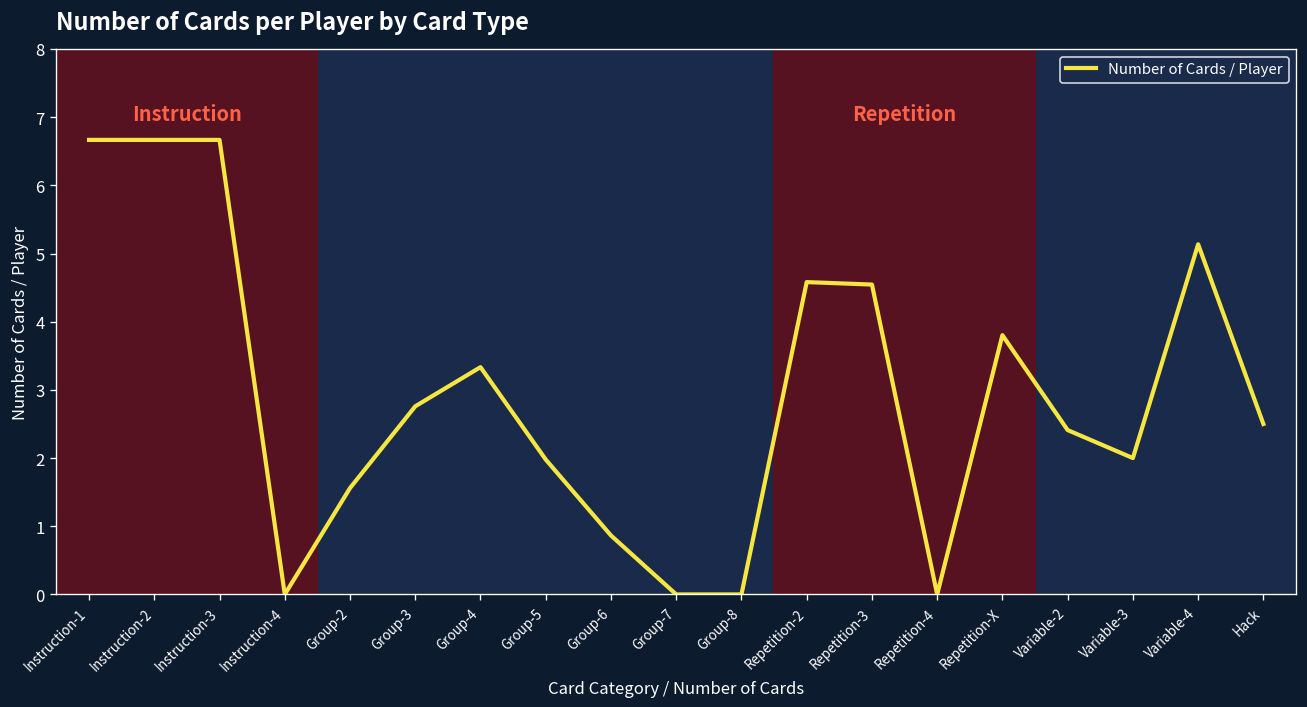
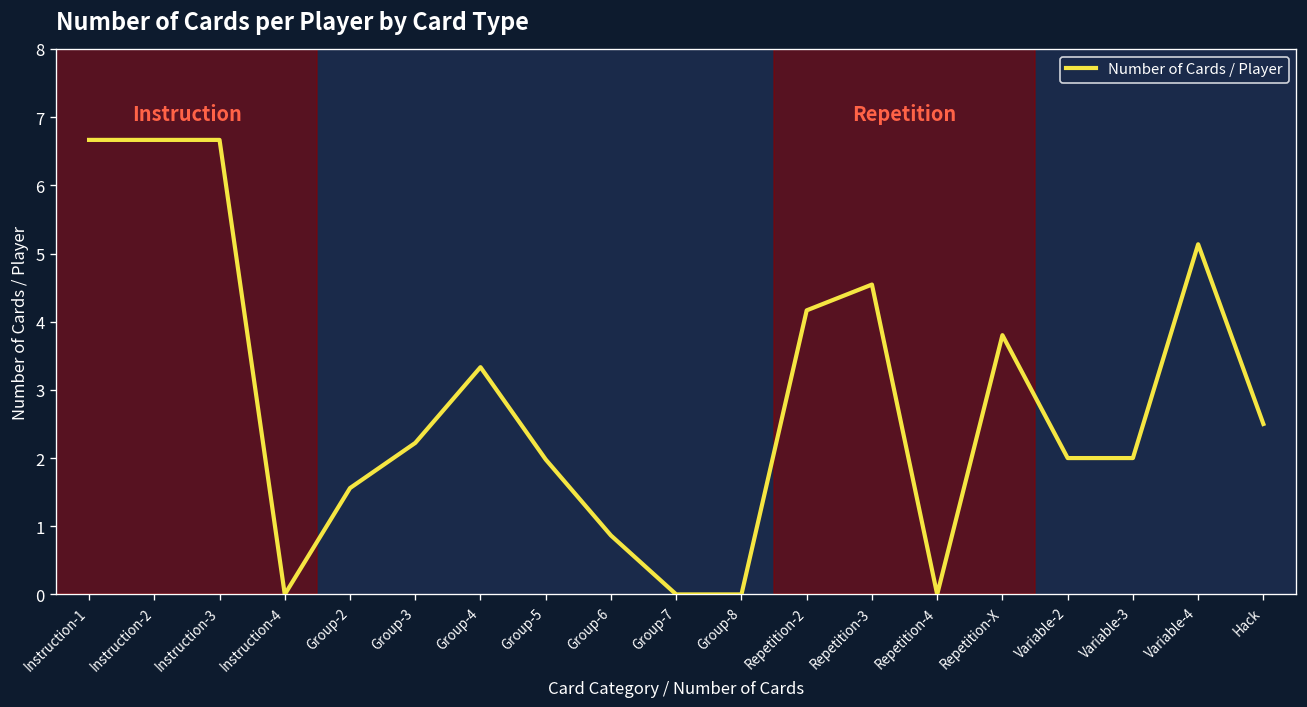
  {
    "Instruction-1": 6.7,
    "Instruction-2": 6.7,
    "Instruction-3": 6.7,
    "Instruction-4": 0.0,
    "Group-2": 1.6,
-   "Group-3": 2.8,
+   "Group-3": 2.2,
    "Group-4": 3.3,
    "Group-5": 2.0,
    "Group-6": 0.9,
    "Group-7": 0.0,
    "Group-8": 0.0,
-   "Repetition-2": 4.6,
+   "Repetition-2": 4.2,
    "Repetition-3": 4.5,
    "Repetition-4": 0.0,
    "Repetition-X": 3.8,
-   "Variable-2": 2.4,
+   "Variable-2": 2.0,
    "Variable-3": 2.0,
    "Variable-4": 5.1,
    "Hack": 2.5
  }
